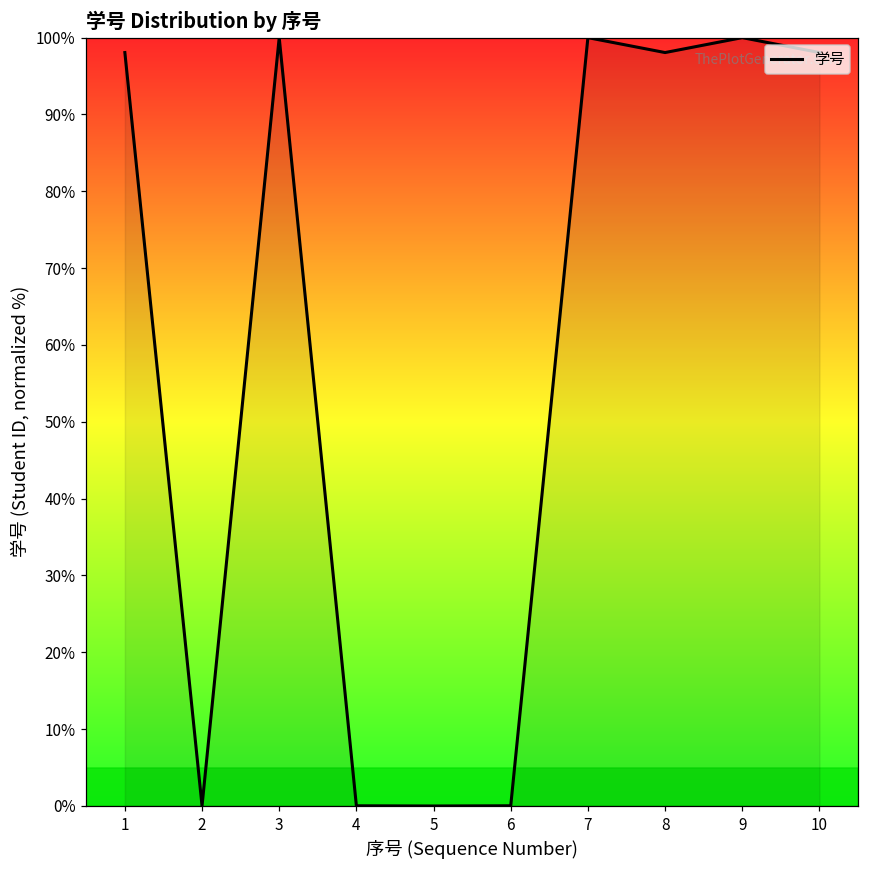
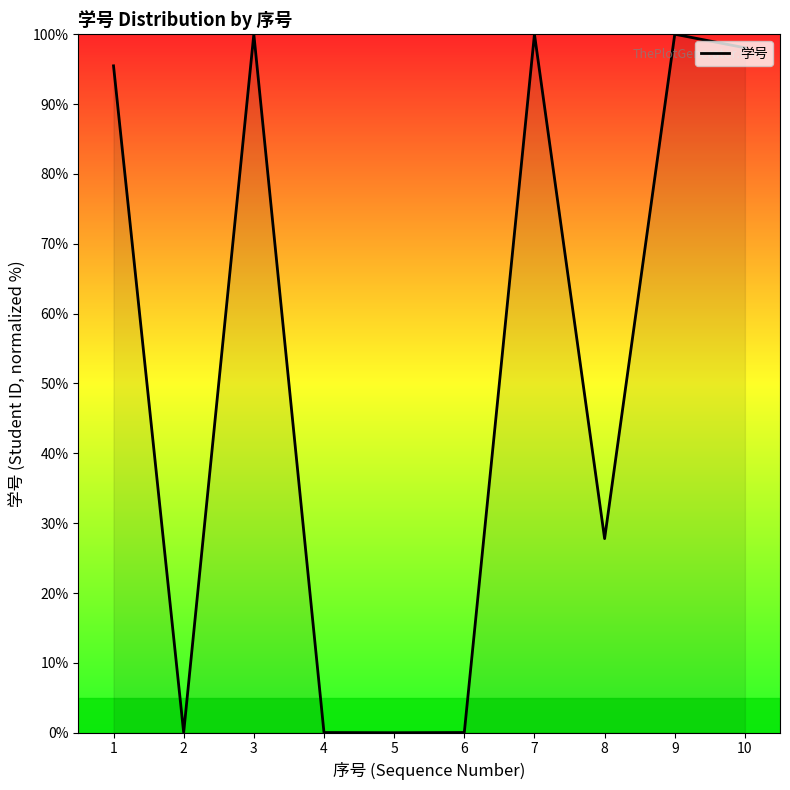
  {
-   "1": "98%",
+   "1": "95%",
    "3": "100%",
    "7": "100%",
-   "8": "98%",
+   "8": "28%",
    "9": "100%"
  }
